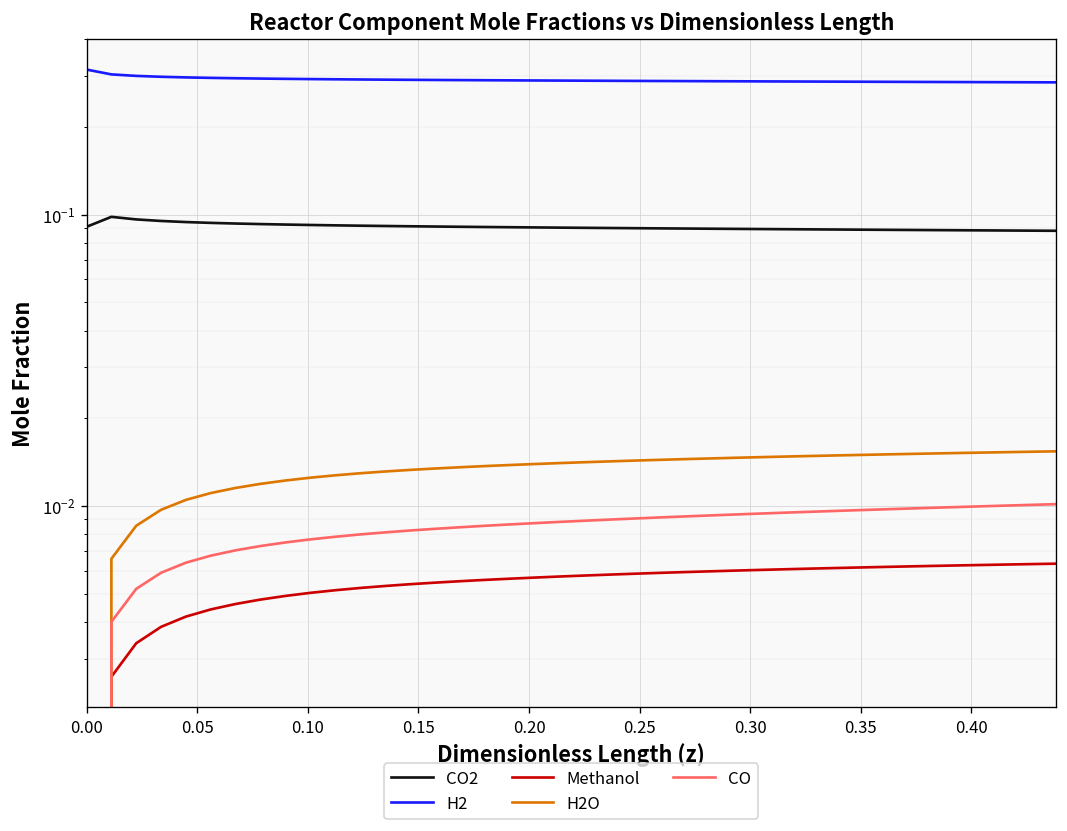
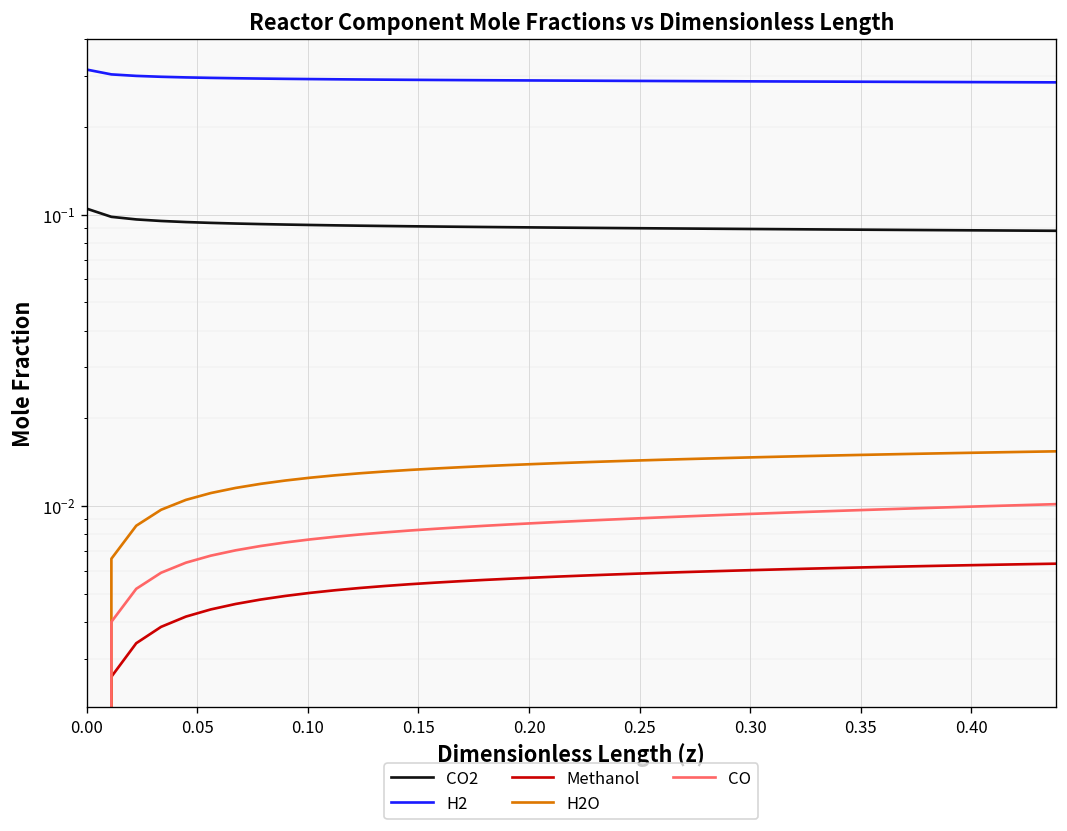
  {
    "CO2": {
-     "0.00": 0.091
+     "0.00": 0.105
    },
    "H2": {
      "0.00": 0.31
    }
  }
